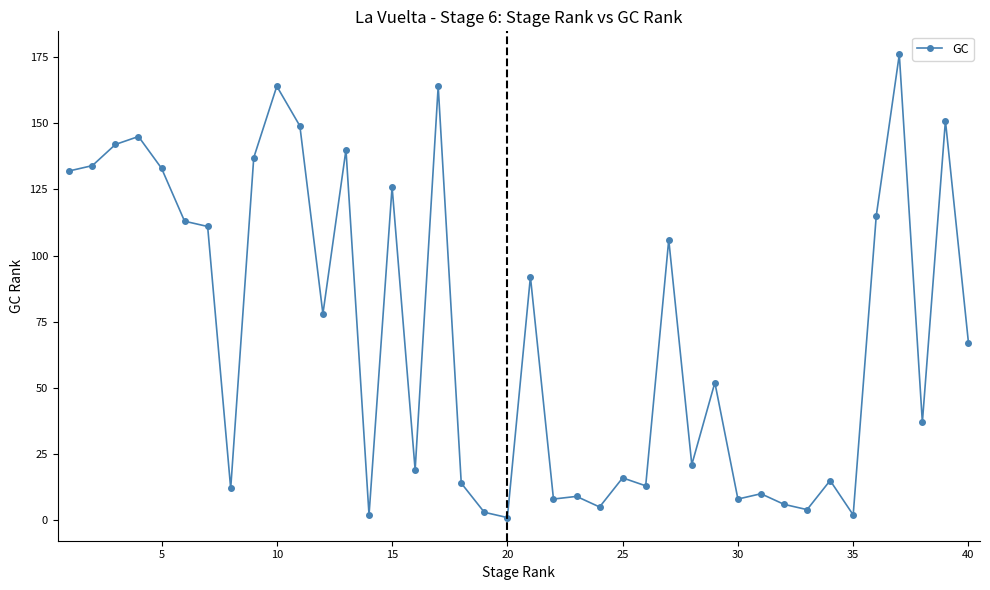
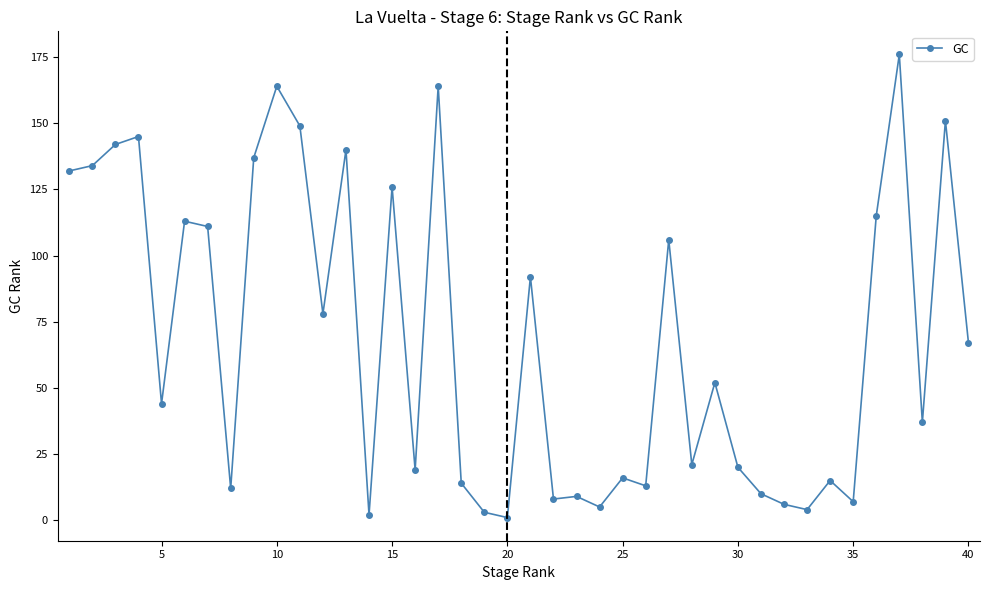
  {
-   "5": 133,
+   "5": 44,
    "10": 164,
    "15": 126,
    "20": 1,
    "25": 16,
-   "30": 8,
-   "35": 2,
+   "30": 20,
+   "35": 7,
    "40": 67
  }
